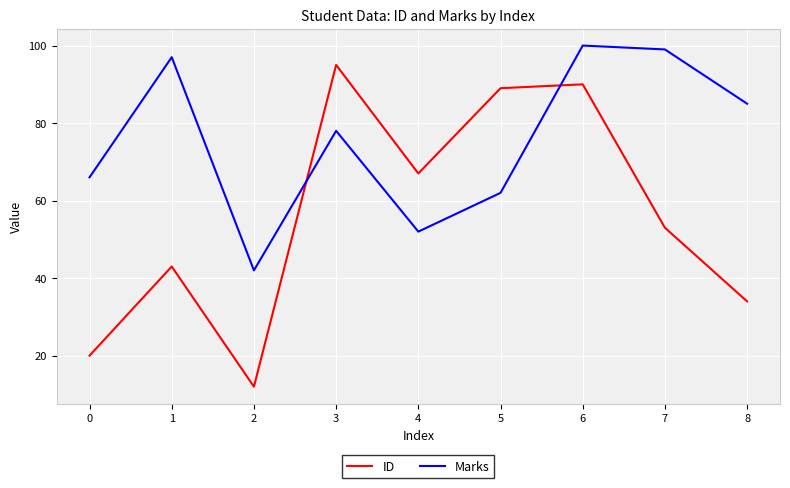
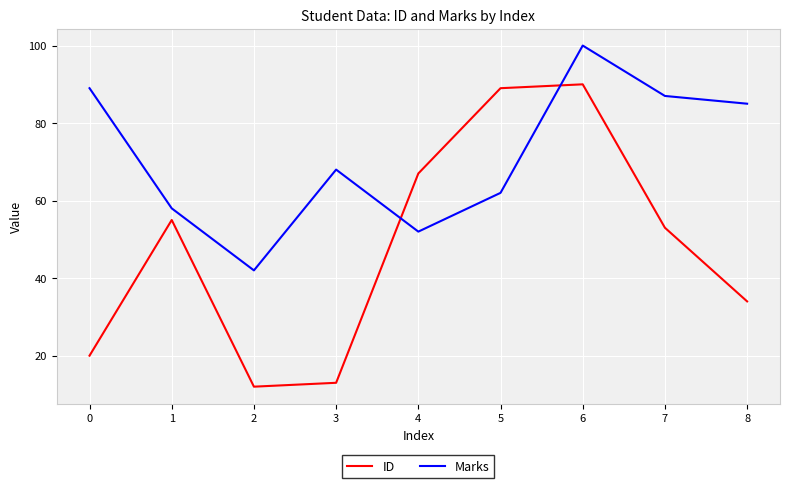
  {
    "ID": {
      "0": 20,
-     "1": 43,
+     "1": 55,
      "2": 12,
-     "3": 95,
+     "3": 13,
      "4": 67,
      "5": 89,
      "6": 90,
      "7": 53,
      "8": 34
    },
    "Marks": {
-     "0": 66,
-     "1": 97,
+     "0": 89,
+     "1": 58,
      "2": 42,
-     "3": 78,
+     "3": 68,
      "4": 52,
      "5": 62,
      "6": 100,
-     "7": 99,
+     "7": 87,
      "8": 85
    }
  }
